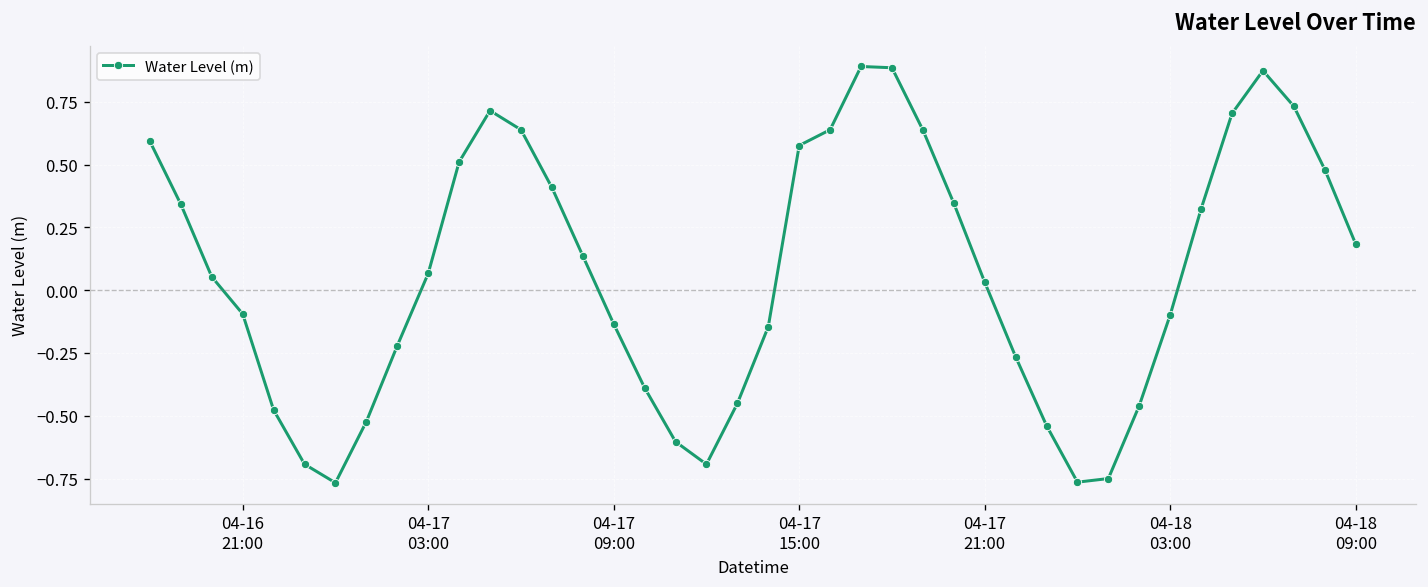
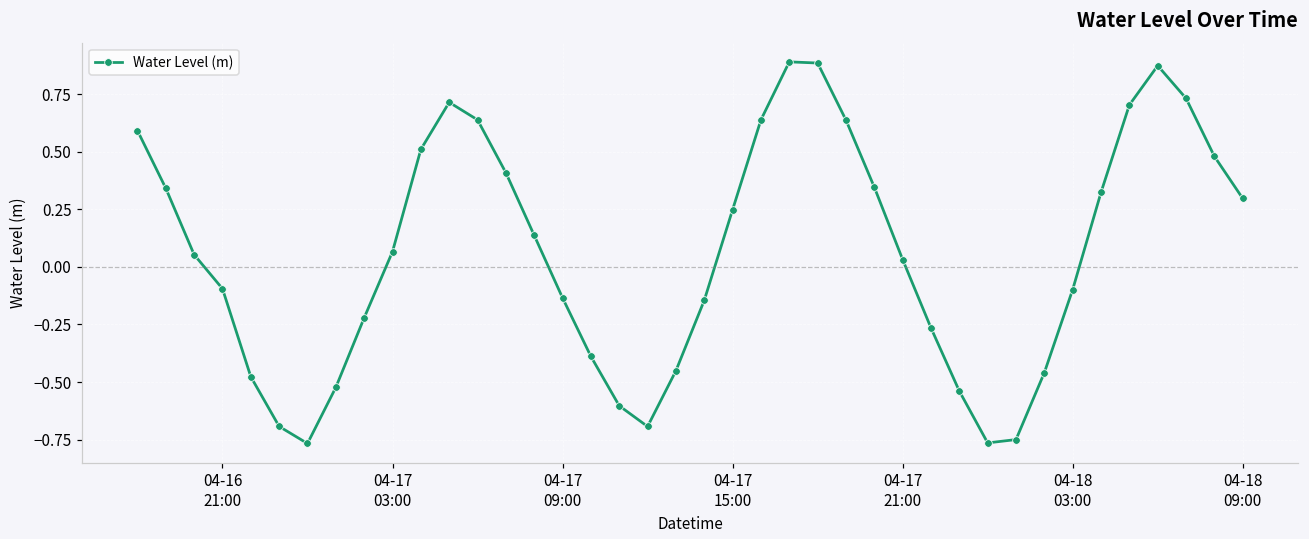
  {
    "04-16 21:00": -0.09,
    "04-17 03:00": 0.07,
    "04-17 09:00": -0.13,
-   "04-17 15:00": 0.58,
+   "04-17 15:00": 0.25,
    "04-17 21:00": 0.03,
    "04-18 03:00": -0.10,
-   "04-18 09:00": 0.18
+   "04-18 09:00": 0.30
  }
